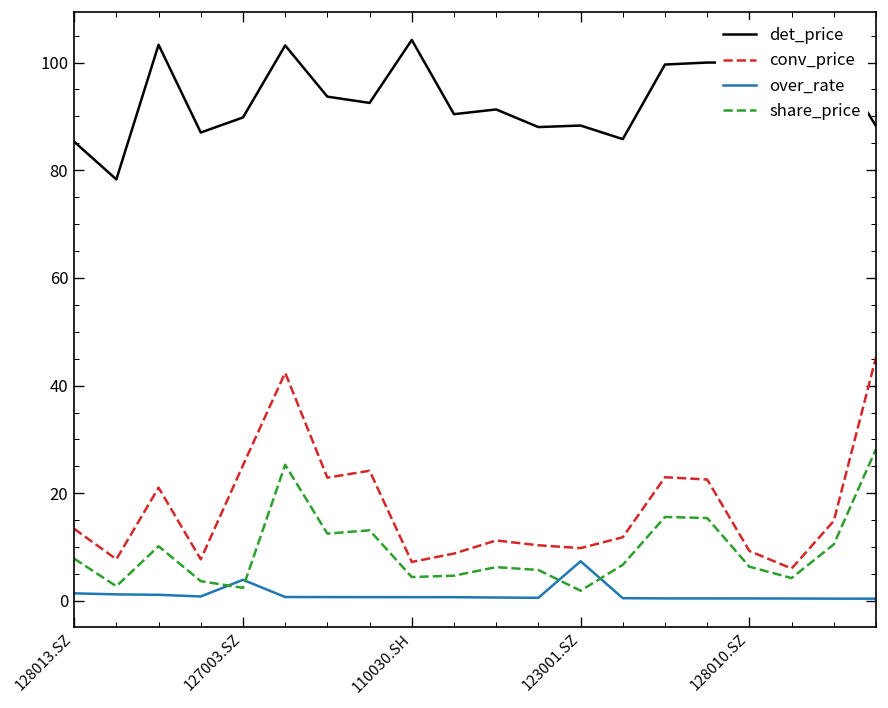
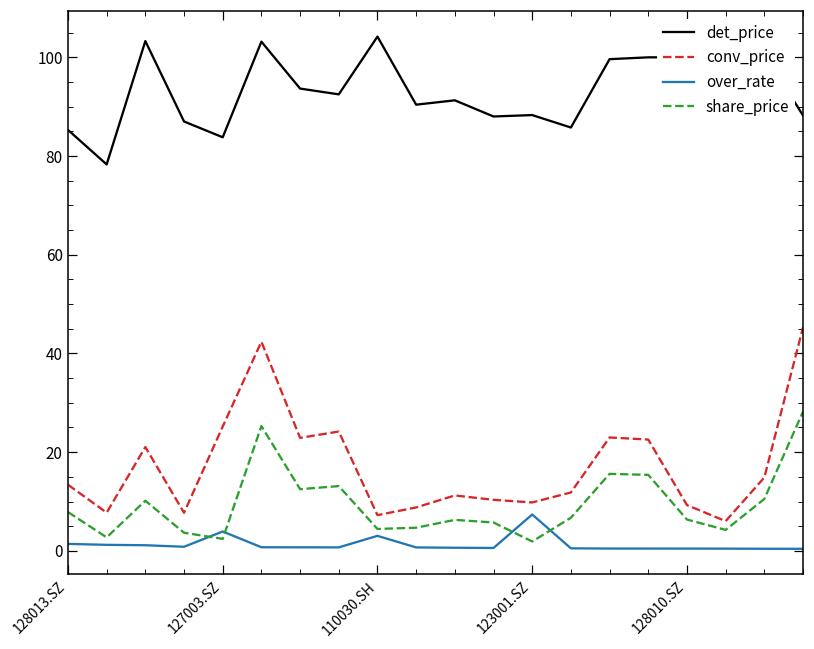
  {
    "det_price": {
      "128013.SZ": 85,
-     "127003.SZ": 90,
+     "127003.SZ": 84,
      "110030.SH": 104,
      "123001.SZ": 88
    },
    "conv_price": {
      "128013.SZ": 13,
      "127003.SZ": 25,
      "110030.SH": 7,
      "123001.SZ": 10,
      "128010.SZ": 9
    },
    "over_rate": {
      "128013.SZ": 1,
      "127003.SZ": 4,
-     "110030.SH": 1,
+     "110030.SH": 3,
      "123001.SZ": 7,
      "128010.SZ": 0
    },
    "share_price": {
      "128013.SZ": 8,
      "127003.SZ": 2,
      "110030.SH": 4,
      "123001.SZ": 2,
      "128010.SZ": 6
    }
  }
